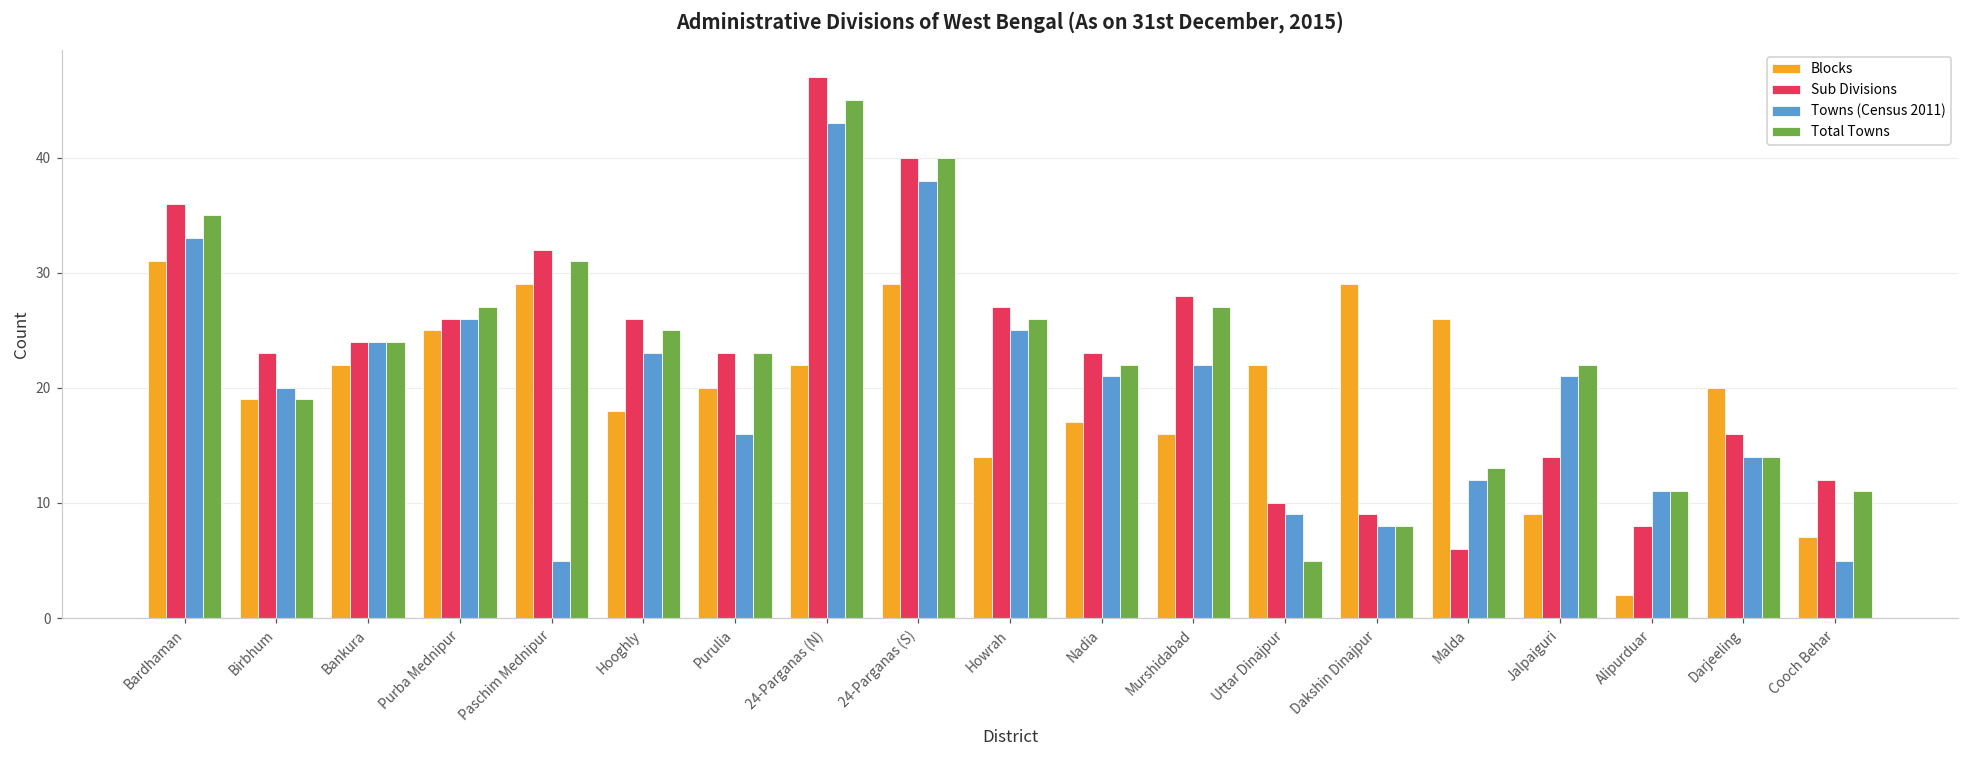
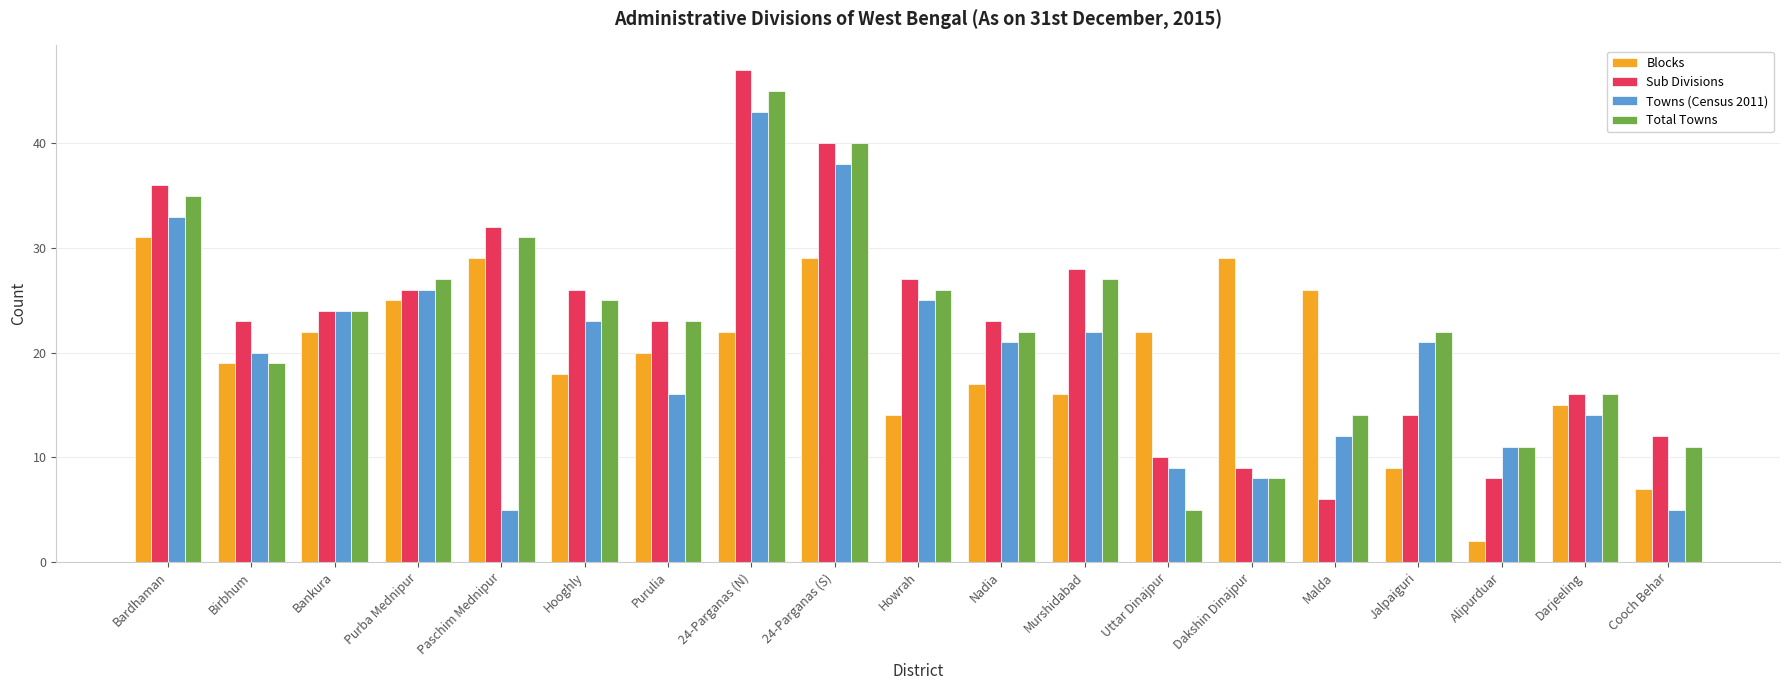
  {
    "Blocks": {
      "Bardhaman": 31,
      "Birbhum": 19,
      "Bankura": 22,
      "Purba Mednipur": 25,
      "Paschim Mednipur": 29,
      "Hooghly": 18,
      "Purulia": 20,
      "24-Parganas (N)": 22,
      "24-Parganas (S)": 29,
      "Howrah": 14,
      "Nadia": 17,
      "Murshidabad": 16,
      "Uttar Dinajpur": 22,
      "Dakshin Dinajpur": 29,
      "Malda": 26,
      "Jalpaiguri": 9,
      "Alipurduar": 2,
-     "Darjeeling": 20,
+     "Darjeeling": 15,
      "Cooch Behar": 7
    },
    "Sub Divisions": {
      "Bardhaman": 36,
      "Birbhum": 23,
      "Bankura": 24,
      "Purba Mednipur": 26,
      "Paschim Mednipur": 32,
      "Hooghly": 26,
      "Purulia": 23,
      "24-Parganas (N)": 47,
      "24-Parganas (S)": 40,
      "Howrah": 27,
      "Nadia": 23,
      "Murshidabad": 28,
      "Uttar Dinajpur": 10,
      "Dakshin Dinajpur": 9,
      "Malda": 6,
      "Jalpaiguri": 14,
      "Alipurduar": 8,
      "Darjeeling": 16,
      "Cooch Behar": 12
    },
    "Towns (Census 2011)": {
      "Bardhaman": 33,
      "Birbhum": 20,
      "Bankura": 24,
      "Purba Mednipur": 26,
      "Paschim Mednipur": 5,
      "Hooghly": 23,
      "Purulia": 16,
      "24-Parganas (N)": 43,
      "24-Parganas (S)": 38,
      "Howrah": 25,
      "Nadia": 21,
      "Murshidabad": 22,
      "Uttar Dinajpur": 9,
      "Dakshin Dinajpur": 8,
      "Malda": 12,
      "Jalpaiguri": 21,
      "Alipurduar": 11,
      "Darjeeling": 14,
      "Cooch Behar": 5
    },
    "Total Towns": {
      "Bardhaman": 35,
      "Birbhum": 19,
      "Bankura": 24,
      "Purba Mednipur": 27,
      "Paschim Mednipur": 31,
      "Hooghly": 25,
      "Purulia": 23,
      "24-Parganas (N)": 45,
      "24-Parganas (S)": 40,
      "Howrah": 26,
      "Nadia": 22,
      "Murshidabad": 27,
      "Uttar Dinajpur": 5,
      "Dakshin Dinajpur": 8,
-     "Malda": 13,
+     "Malda": 14,
      "Jalpaiguri": 22,
      "Alipurduar": 11,
-     "Darjeeling": 14,
+     "Darjeeling": 16,
      "Cooch Behar": 11
    }
  }
